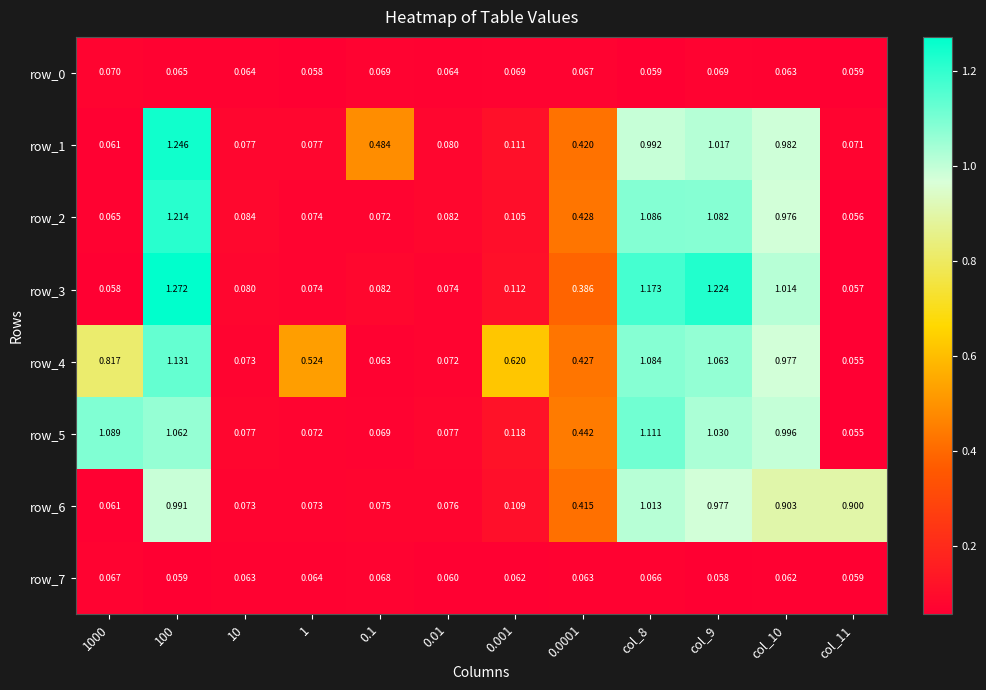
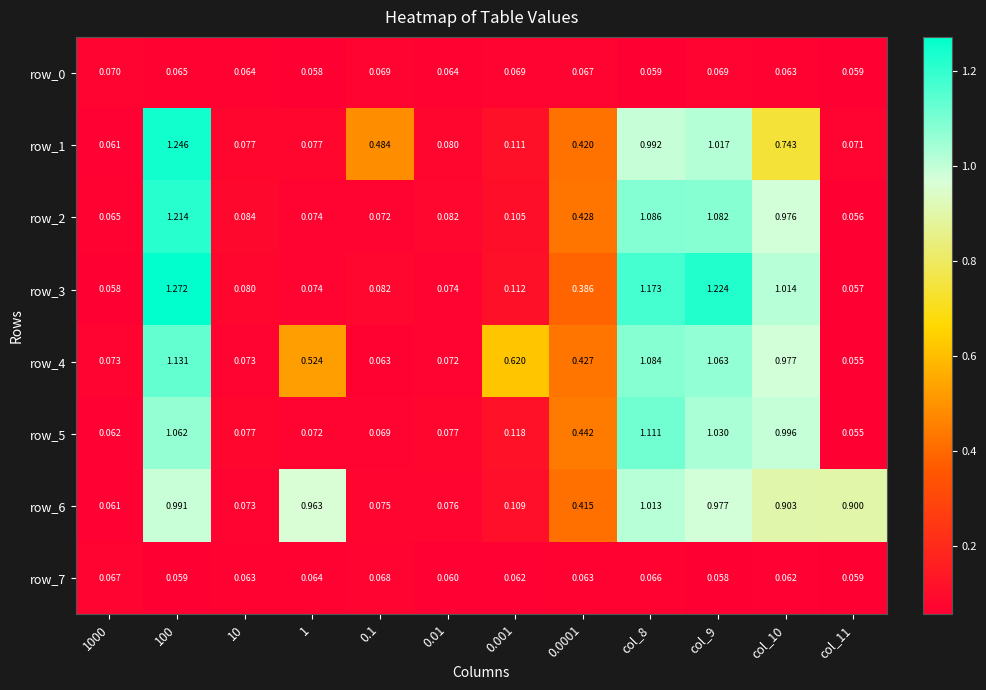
  {
    "row_0": {
      "1000": 0.070,
      "100": 0.065,
      "10": 0.064,
      "1": 0.058,
      "0.1": 0.069,
      "0.01": 0.064,
      "0.001": 0.069,
      "0.0001": 0.067,
      "col_8": 0.059,
      "col_9": 0.069,
      "col_10": 0.063,
      "col_11": 0.059
    },
    "row_1": {
      "1000": 0.061,
      "100": 1.246,
      "10": 0.077,
      "1": 0.077,
      "0.1": 0.484,
      "0.01": 0.080,
      "0.001": 0.111,
      "0.0001": 0.420,
      "col_8": 0.992,
      "col_9": 1.017,
-     "col_10": 0.982,
+     "col_10": 0.743,
      "col_11": 0.071
    },
    "row_2": {
      "1000": 0.065,
      "100": 1.214,
      "10": 0.084,
      "1": 0.074,
      "0.1": 0.072,
      "0.01": 0.082,
      "0.001": 0.105,
      "0.0001": 0.428,
      "col_8": 1.086,
      "col_9": 1.082,
      "col_10": 0.976,
      "col_11": 0.056
    },
    "row_3": {
      "1000": 0.058,
      "100": 1.272,
      "10": 0.080,
      "1": 0.074,
      "0.1": 0.082,
      "0.01": 0.074,
      "0.001": 0.112,
      "0.0001": 0.386,
      "col_8": 1.173,
      "col_9": 1.224,
      "col_10": 1.014,
      "col_11": 0.057
    },
    "row_4": {
-     "1000": 0.817,
+     "1000": 0.073,
      "100": 1.131,
      "10": 0.073,
      "1": 0.524,
      "0.1": 0.063,
      "0.01": 0.072,
      "0.001": 0.620,
      "0.0001": 0.427,
      "col_8": 1.084,
      "col_9": 1.063,
      "col_10": 0.977,
      "col_11": 0.055
    },
    "row_5": {
-     "1000": 1.089,
+     "1000": 0.062,
      "100": 1.062,
      "10": 0.077,
      "1": 0.072,
      "0.1": 0.069,
      "0.01": 0.077,
      "0.001": 0.118,
      "0.0001": 0.442,
      "col_8": 1.111,
      "col_9": 1.030,
      "col_10": 0.996,
      "col_11": 0.055
    },
    "row_6": {
      "1000": 0.061,
      "100": 0.991,
      "10": 0.073,
-     "1": 0.073,
+     "1": 0.963,
      "0.1": 0.075,
      "0.01": 0.076,
      "0.001": 0.109,
      "0.0001": 0.415,
      "col_8": 1.013,
      "col_9": 0.977,
      "col_10": 0.903,
      "col_11": 0.900
    },
    "row_7": {
      "1000": 0.067,
      "100": 0.059,
      "10": 0.063,
      "1": 0.064,
      "0.1": 0.068,
      "0.01": 0.060,
      "0.001": 0.062,
      "0.0001": 0.063,
      "col_8": 0.066,
      "col_9": 0.058,
      "col_10": 0.062,
      "col_11": 0.059
    }
  }
